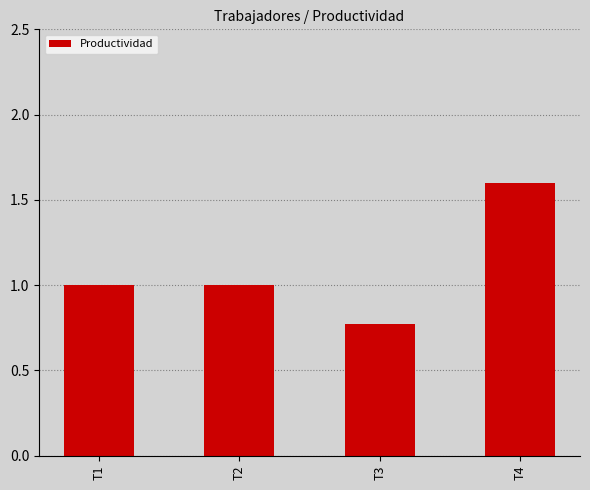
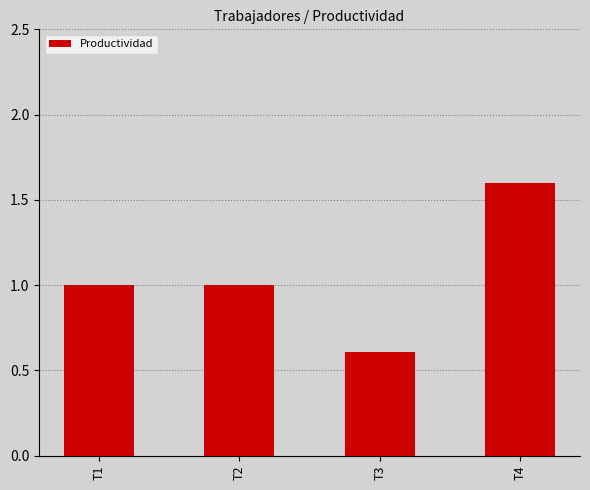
  {
    "T1": 1.00,
    "T2": 1.00,
-   "T3": 0.77,
+   "T3": 0.61,
    "T4": 1.60
  }
